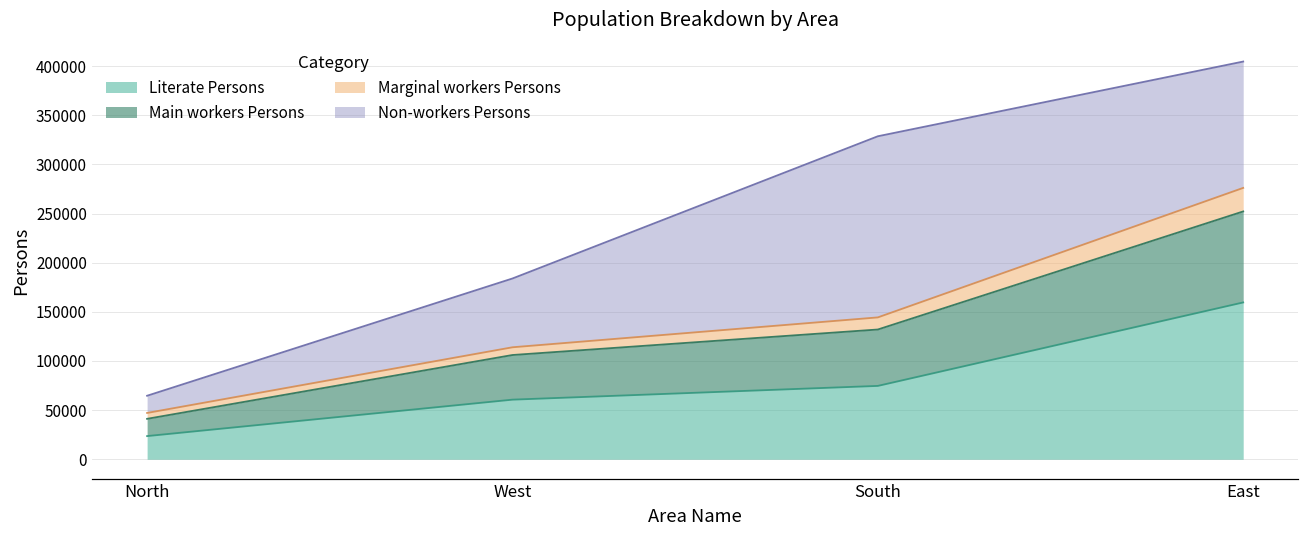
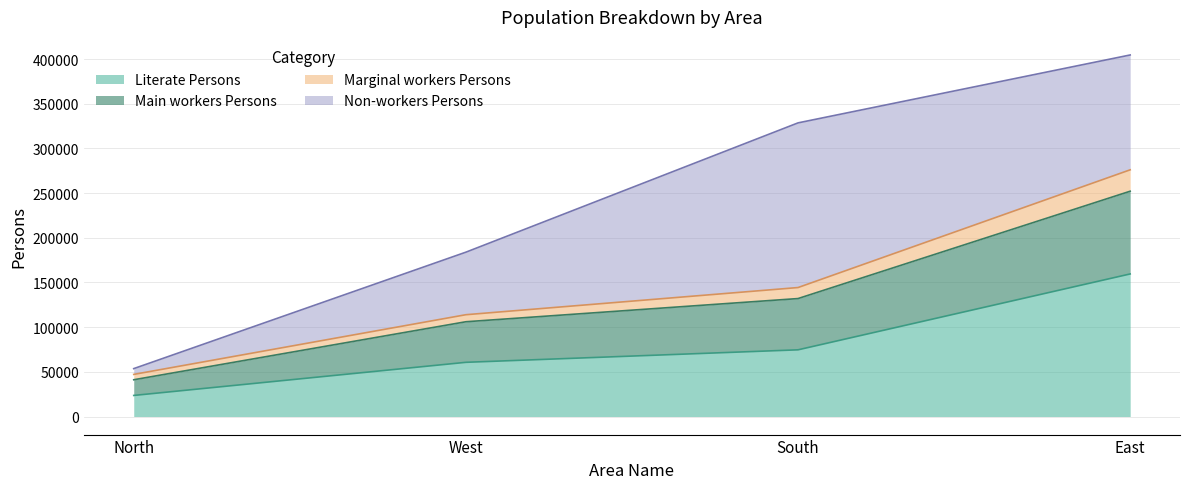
  {
    "Marginal workers Persons": {
      "North": 10000,
      "West": 10000,
      "South": 10000,
      "East": 20000
    },
    "Non-workers Persons": {
-     "North": 20000,
+     "North": 10000,
      "West": 70000,
      "South": 180000,
      "East": 130000
    }
  }
